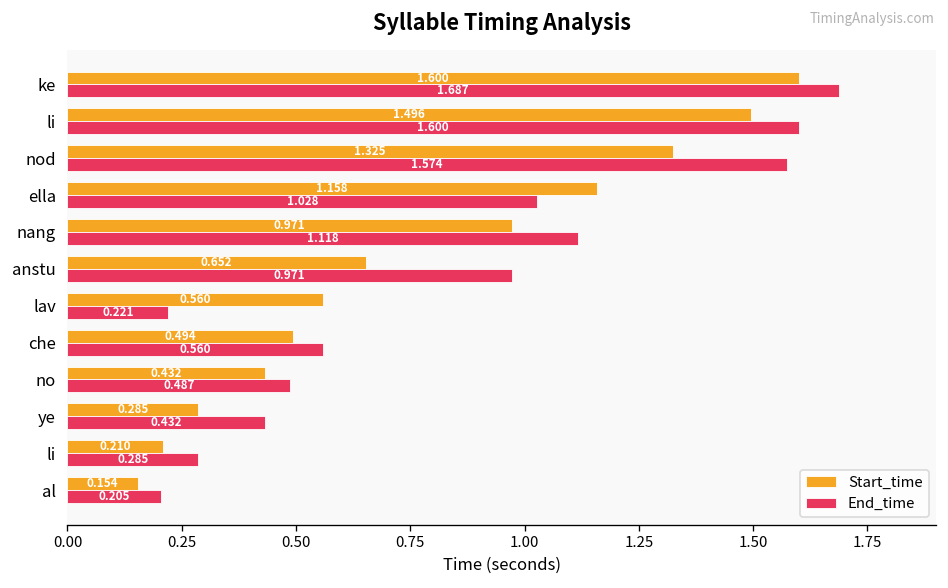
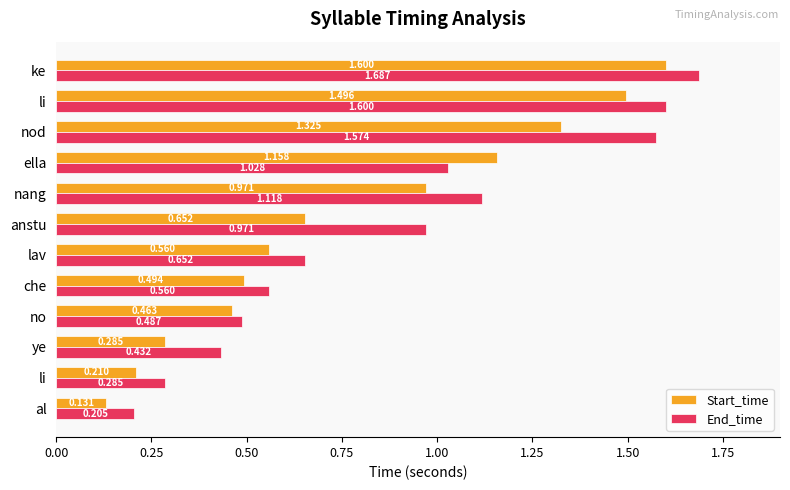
  {
    "Start_time": {
      "ke": 1.600,
      "nod": 1.325,
      "ella": 1.158,
      "nang": 0.971,
      "anstu": 0.652,
      "lav": 0.560,
      "che": 0.494,
-     "no": 0.432,
+     "no": 0.463,
      "ye": 0.285,
-     "al": 0.154
+     "al": 0.131
    },
    "End_time": {
      "ke": 1.687,
      "nod": 1.574,
      "ella": 1.028,
      "nang": 1.118,
      "anstu": 0.971,
-     "lav": 0.221,
+     "lav": 0.652,
      "che": 0.560,
      "no": 0.487,
      "ye": 0.432,
      "al": 0.205
    }
  }
